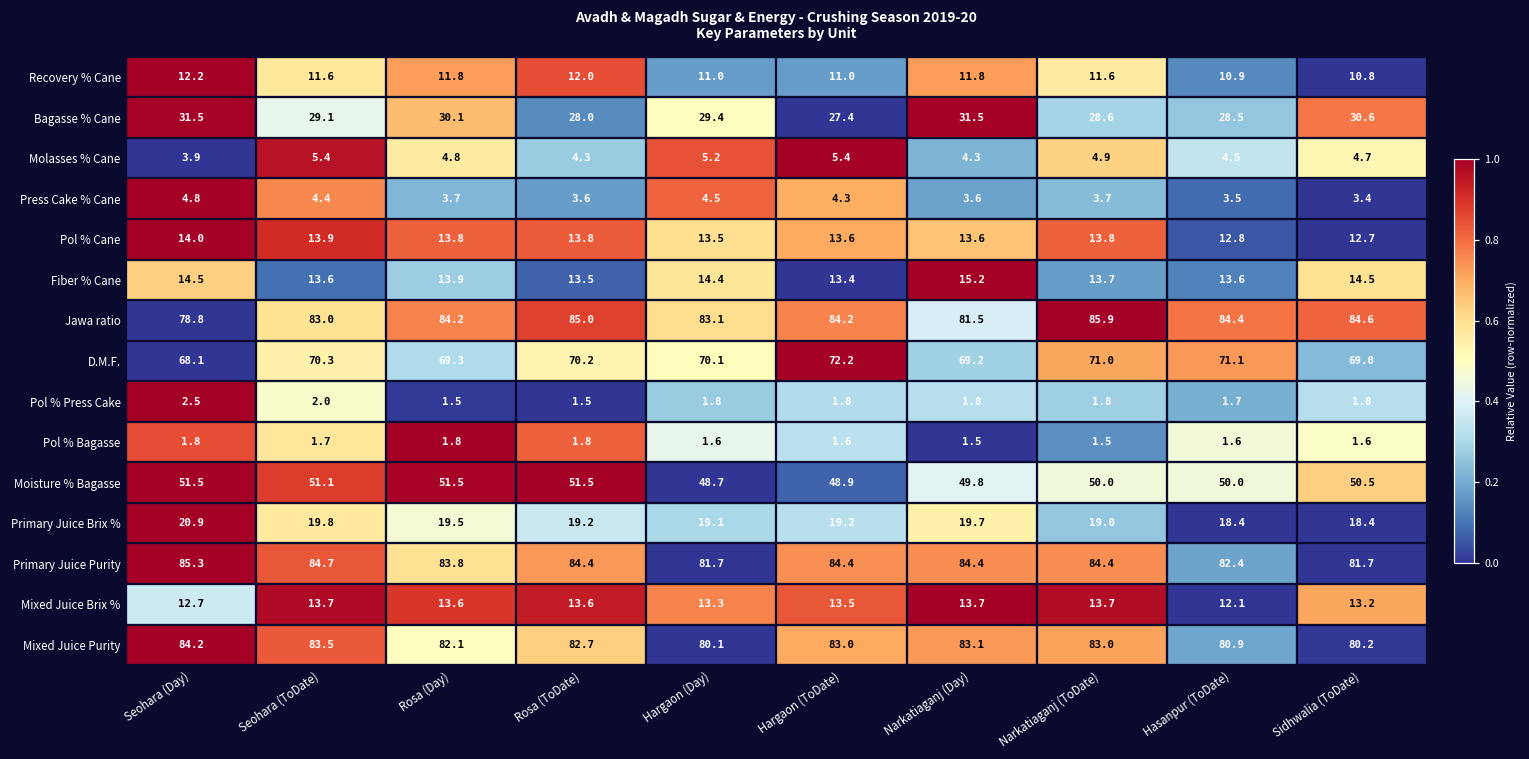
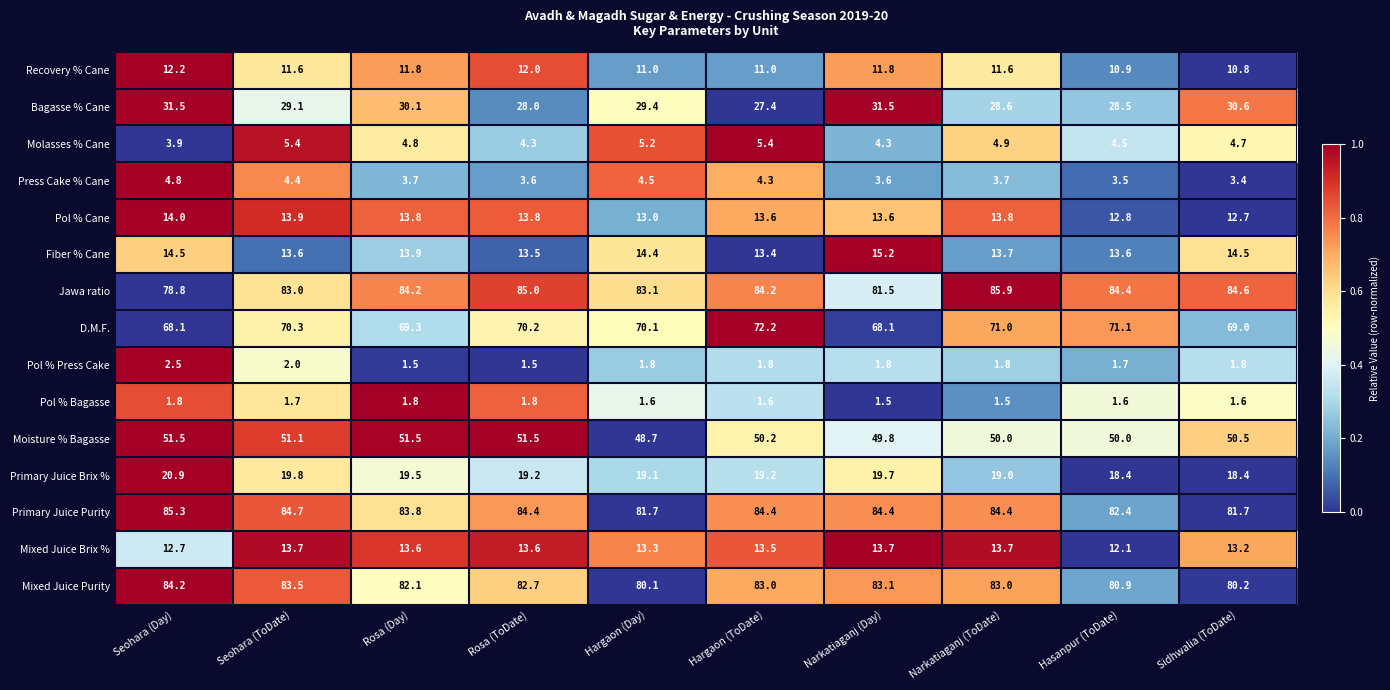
  {
    "Recovery % Cane": {
      "Seohara (Day)": 12.2,
      "Seohara (ToDate)": 11.6,
      "Rosa (Day)": 11.8,
      "Rosa (ToDate)": 12.0,
      "Hargaon (Day)": 11.0,
      "Hargaon (ToDate)": 11.0,
      "Narkatiaganj (Day)": 11.8,
      "Narkatiaganj (ToDate)": 11.6,
      "Hasanpur (ToDate)": 10.9,
      "Sidhwalia (ToDate)": 10.8
    },
    "Bagasse % Cane": {
      "Seohara (Day)": 31.5,
      "Seohara (ToDate)": 29.1,
      "Rosa (Day)": 30.1,
      "Rosa (ToDate)": 28.0,
      "Hargaon (Day)": 29.4,
      "Hargaon (ToDate)": 27.4,
      "Narkatiaganj (Day)": 31.5,
      "Narkatiaganj (ToDate)": 28.6,
      "Hasanpur (ToDate)": 28.5,
      "Sidhwalia (ToDate)": 30.6
    },
    "Molasses % Cane": {
      "Seohara (Day)": 3.9,
      "Seohara (ToDate)": 5.4,
      "Rosa (Day)": 4.8,
      "Rosa (ToDate)": 4.3,
      "Hargaon (Day)": 5.2,
      "Hargaon (ToDate)": 5.4,
      "Narkatiaganj (Day)": 4.3,
      "Narkatiaganj (ToDate)": 4.9,
      "Hasanpur (ToDate)": 4.5,
      "Sidhwalia (ToDate)": 4.7
    },
    "Press Cake % Cane": {
      "Seohara (Day)": 4.8,
      "Seohara (ToDate)": 4.4,
      "Rosa (Day)": 3.7,
      "Rosa (ToDate)": 3.6,
      "Hargaon (Day)": 4.5,
      "Hargaon (ToDate)": 4.3,
      "Narkatiaganj (Day)": 3.6,
      "Narkatiaganj (ToDate)": 3.7,
      "Hasanpur (ToDate)": 3.5,
      "Sidhwalia (ToDate)": 3.4
    },
    "Pol % Cane": {
      "Seohara (Day)": 14.0,
      "Seohara (ToDate)": 13.9,
      "Rosa (Day)": 13.8,
      "Rosa (ToDate)": 13.8,
-     "Hargaon (Day)": 13.5,
+     "Hargaon (Day)": 13.0,
      "Hargaon (ToDate)": 13.6,
      "Narkatiaganj (Day)": 13.6,
      "Narkatiaganj (ToDate)": 13.8,
      "Hasanpur (ToDate)": 12.8,
      "Sidhwalia (ToDate)": 12.7
    },
    "Fiber % Cane": {
      "Seohara (Day)": 14.5,
      "Seohara (ToDate)": 13.6,
      "Rosa (Day)": 13.9,
      "Rosa (ToDate)": 13.5,
      "Hargaon (Day)": 14.4,
      "Hargaon (ToDate)": 13.4,
      "Narkatiaganj (Day)": 15.2,
      "Narkatiaganj (ToDate)": 13.7,
      "Hasanpur (ToDate)": 13.6,
      "Sidhwalia (ToDate)": 14.5
    },
    "Jawa ratio": {
      "Seohara (Day)": 78.8,
      "Seohara (ToDate)": 83.0,
      "Rosa (Day)": 84.2,
      "Rosa (ToDate)": 85.0,
      "Hargaon (Day)": 83.1,
      "Hargaon (ToDate)": 84.2,
      "Narkatiaganj (Day)": 81.5,
      "Narkatiaganj (ToDate)": 85.9,
      "Hasanpur (ToDate)": 84.4,
      "Sidhwalia (ToDate)": 84.6
    },
    "D.M.F.": {
      "Seohara (Day)": 68.1,
      "Seohara (ToDate)": 70.3,
      "Rosa (Day)": 69.3,
      "Rosa (ToDate)": 70.2,
      "Hargaon (Day)": 70.1,
      "Hargaon (ToDate)": 72.2,
-     "Narkatiaganj (Day)": 69.2,
+     "Narkatiaganj (Day)": 68.1,
      "Narkatiaganj (ToDate)": 71.0,
      "Hasanpur (ToDate)": 71.1,
      "Sidhwalia (ToDate)": 69.0
    },
    "Pol % Press Cake": {
      "Seohara (Day)": 2.5,
      "Seohara (ToDate)": 2.0,
      "Rosa (Day)": 1.5,
      "Rosa (ToDate)": 1.5,
      "Hargaon (Day)": 1.8,
      "Hargaon (ToDate)": 1.8,
      "Narkatiaganj (Day)": 1.8,
      "Narkatiaganj (ToDate)": 1.8,
      "Hasanpur (ToDate)": 1.7,
      "Sidhwalia (ToDate)": 1.8
    },
    "Pol % Bagasse": {
      "Seohara (Day)": 1.8,
      "Seohara (ToDate)": 1.7,
      "Rosa (Day)": 1.8,
      "Rosa (ToDate)": 1.8,
      "Hargaon (Day)": 1.6,
      "Hargaon (ToDate)": 1.6,
      "Narkatiaganj (Day)": 1.5,
      "Narkatiaganj (ToDate)": 1.5,
      "Hasanpur (ToDate)": 1.6,
      "Sidhwalia (ToDate)": 1.6
    },
    "Moisture % Bagasse": {
      "Seohara (Day)": 51.5,
      "Seohara (ToDate)": 51.1,
      "Rosa (Day)": 51.5,
      "Rosa (ToDate)": 51.5,
      "Hargaon (Day)": 48.7,
-     "Hargaon (ToDate)": 48.9,
+     "Hargaon (ToDate)": 50.2,
      "Narkatiaganj (Day)": 49.8,
      "Narkatiaganj (ToDate)": 50.0,
      "Hasanpur (ToDate)": 50.0,
      "Sidhwalia (ToDate)": 50.5
    },
    "Primary Juice Brix %": {
      "Seohara (Day)": 20.9,
      "Seohara (ToDate)": 19.8,
      "Rosa (Day)": 19.5,
      "Rosa (ToDate)": 19.2,
      "Hargaon (Day)": 19.1,
      "Hargaon (ToDate)": 19.2,
      "Narkatiaganj (Day)": 19.7,
      "Narkatiaganj (ToDate)": 19.0,
      "Hasanpur (ToDate)": 18.4,
      "Sidhwalia (ToDate)": 18.4
    },
    "Primary Juice Purity": {
      "Seohara (Day)": 85.3,
      "Seohara (ToDate)": 84.7,
      "Rosa (Day)": 83.8,
      "Rosa (ToDate)": 84.4,
      "Hargaon (Day)": 81.7,
      "Hargaon (ToDate)": 84.4,
      "Narkatiaganj (Day)": 84.4,
      "Narkatiaganj (ToDate)": 84.4,
      "Hasanpur (ToDate)": 82.4,
      "Sidhwalia (ToDate)": 81.7
    },
    "Mixed Juice Brix %": {
      "Seohara (Day)": 12.7,
      "Seohara (ToDate)": 13.7,
      "Rosa (Day)": 13.6,
      "Rosa (ToDate)": 13.6,
      "Hargaon (Day)": 13.3,
      "Hargaon (ToDate)": 13.5,
      "Narkatiaganj (Day)": 13.7,
      "Narkatiaganj (ToDate)": 13.7,
      "Hasanpur (ToDate)": 12.1,
      "Sidhwalia (ToDate)": 13.2
    },
    "Mixed Juice Purity": {
      "Seohara (Day)": 84.2,
      "Seohara (ToDate)": 83.5,
      "Rosa (Day)": 82.1,
      "Rosa (ToDate)": 82.7,
      "Hargaon (Day)": 80.1,
      "Hargaon (ToDate)": 83.0,
      "Narkatiaganj (Day)": 83.1,
      "Narkatiaganj (ToDate)": 83.0,
      "Hasanpur (ToDate)": 80.9,
      "Sidhwalia (ToDate)": 80.2
    }
  }
